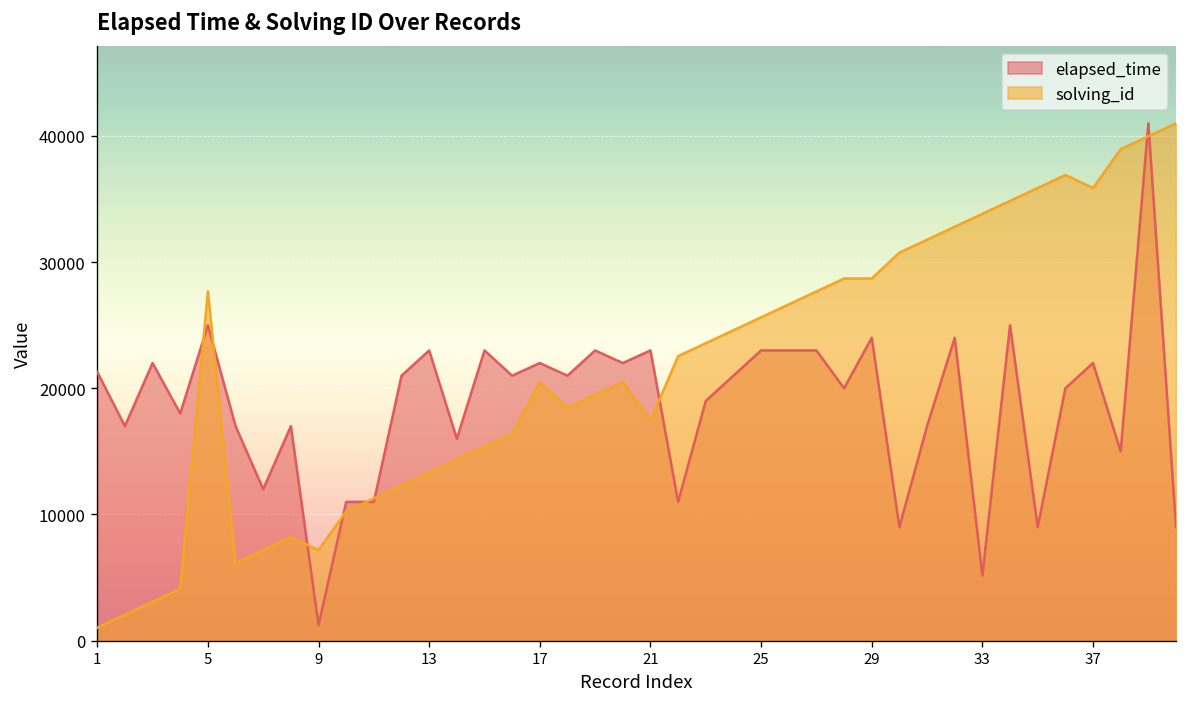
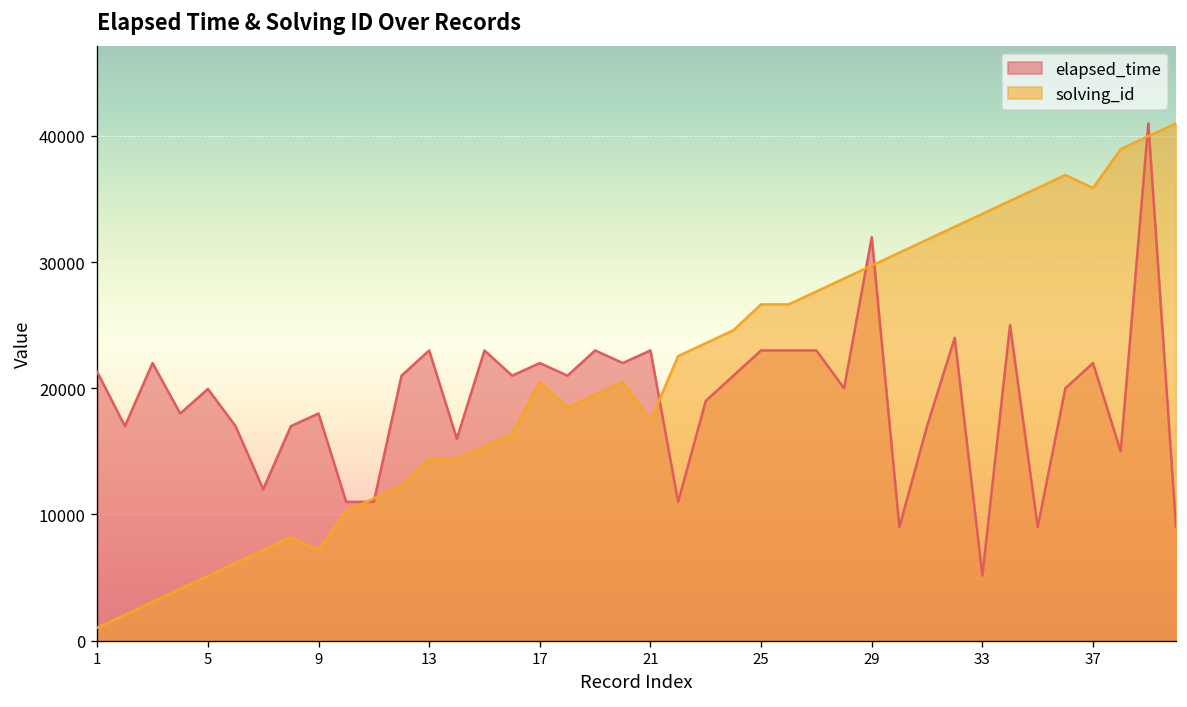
  {
    "elapsed_time": {
      "1": 21300,
-     "5": 25000,
-     "9": 1200,
+     "5": 20000,
+     "9": 18000,
      "13": 23000,
      "17": 22000,
      "21": 23000,
      "25": 23000,
-     "29": 24000,
+     "29": 32000,
      "33": 5200,
      "37": 22000
    },
    "solving_id": {
      "1": 1000,
-     "5": 27700,
+     "5": 5100,
      "9": 7200,
-     "13": 13300,
+     "13": 14400,
      "17": 20500,
      "21": 17400,
-     "25": 25600,
-     "29": 28700,
+     "25": 26700,
+     "29": 29700,
      "33": 33800,
      "37": 35900
    }
  }
